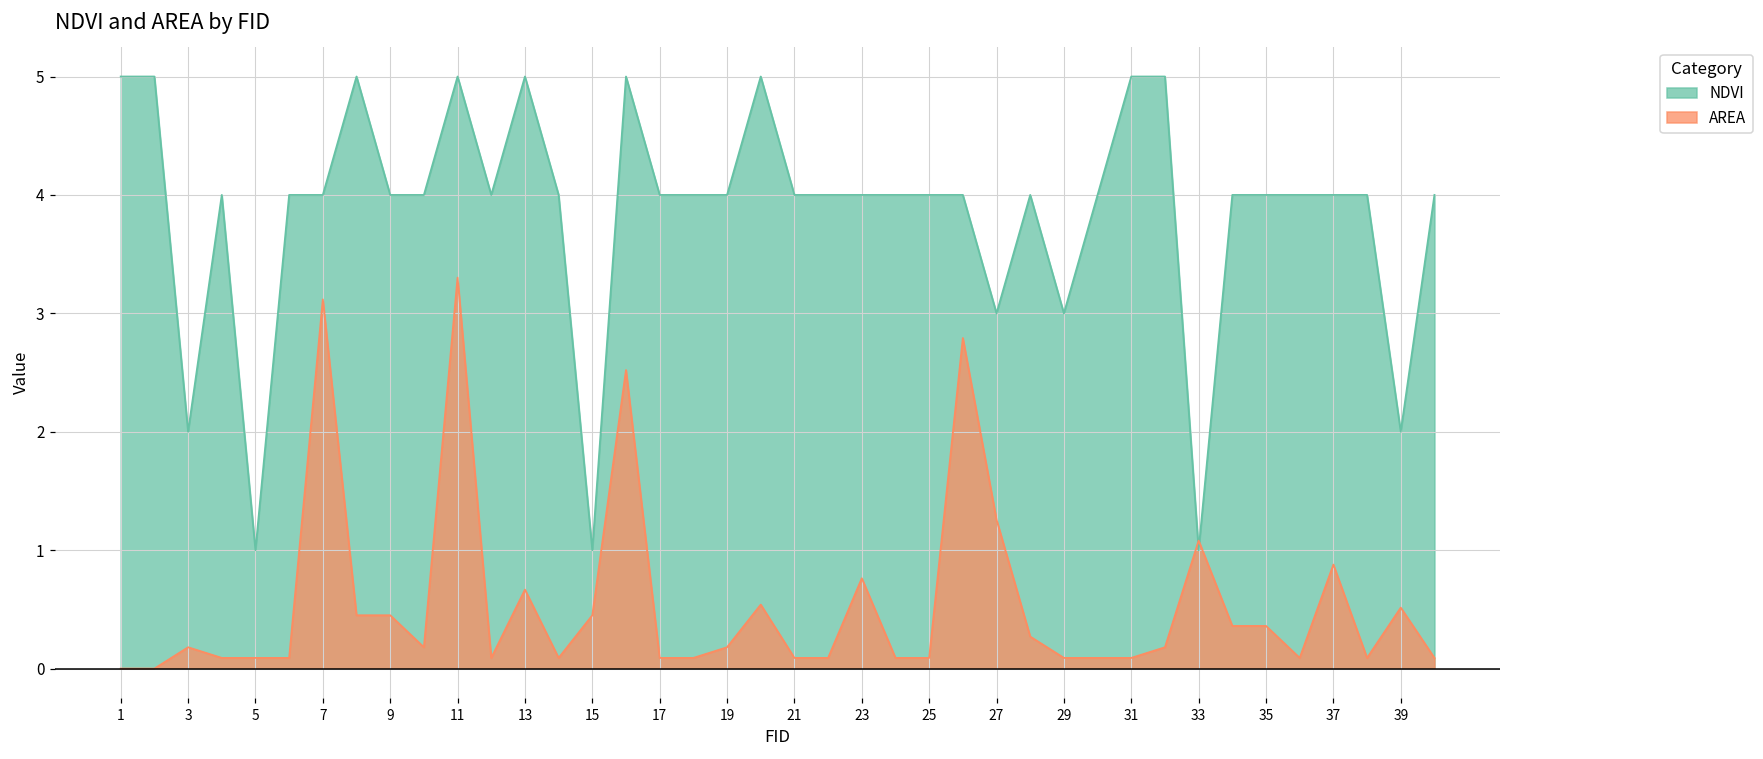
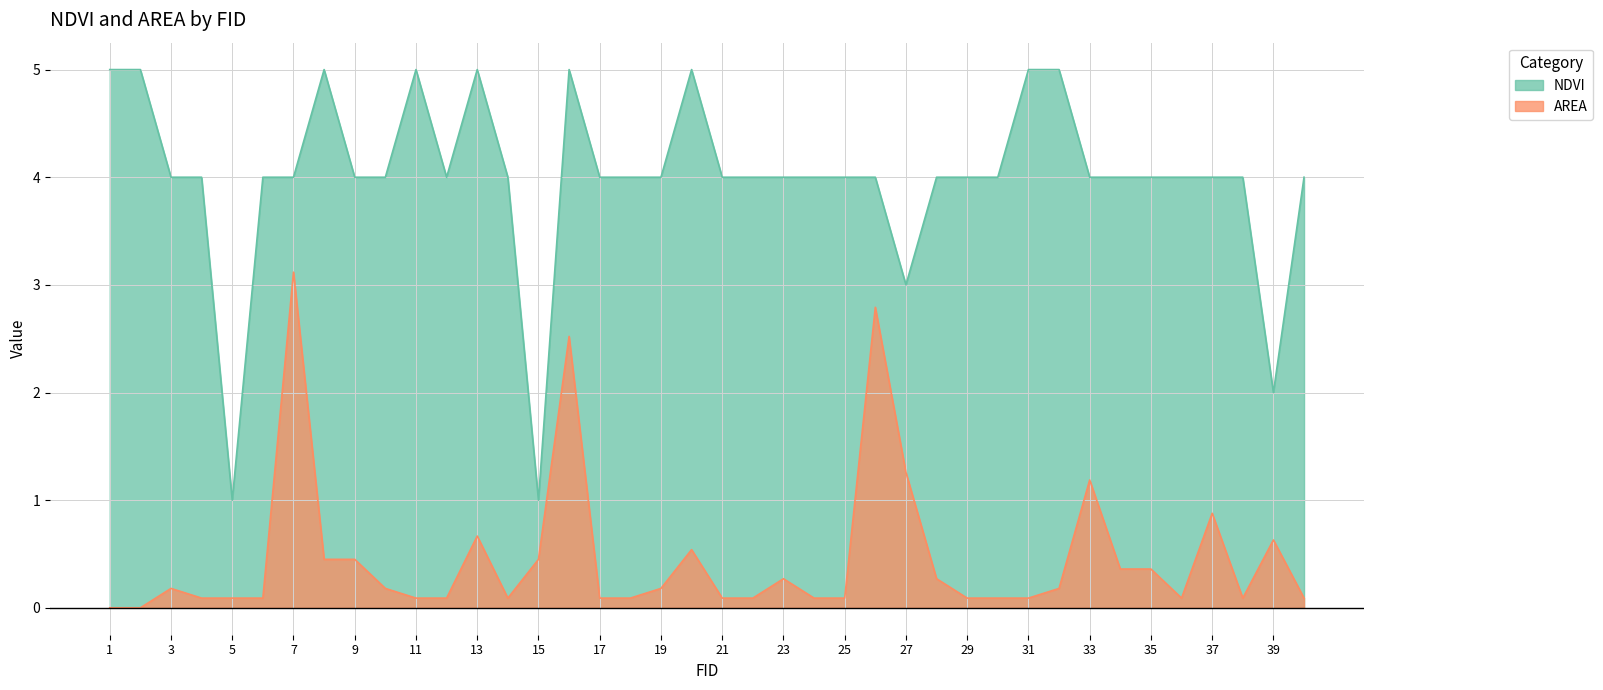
  {
    "NDVI": {
      "1": 5,
-     "3": 2,
+     "3": 4,
      "5": 1,
      "7": 4,
      "9": 4,
      "11": 5,
      "13": 5,
      "15": 1,
      "17": 4,
      "19": 4,
      "21": 4,
      "23": 4,
      "25": 4,
      "27": 3,
-     "29": 3,
+     "29": 4,
      "31": 5,
-     "33": 1,
+     "33": 4,
      "35": 4,
      "37": 4,
      "39": 2
    },
    "AREA": {
      "1": 0.00,
      "3": 0.18,
      "5": 0.09,
      "7": 3.12,
      "9": 0.45,
-     "11": 3.30,
+     "11": 0.09,
      "13": 0.67,
      "15": 0.45,
      "17": 0.09,
      "19": 0.18,
      "21": 0.09,
-     "23": 0.76,
+     "23": 0.27,
      "25": 0.09,
      "27": 1.26,
      "29": 0.09,
      "31": 0.09,
-     "33": 1.08,
+     "33": 1.19,
      "35": 0.36,
      "37": 0.88,
-     "39": 0.51
+     "39": 0.63
    }
  }
